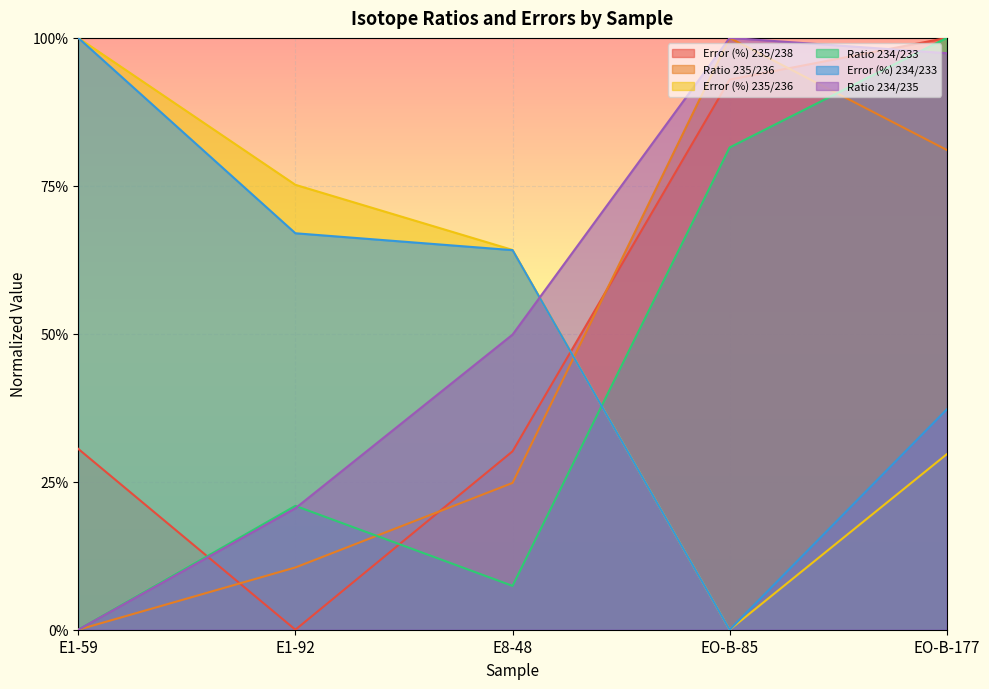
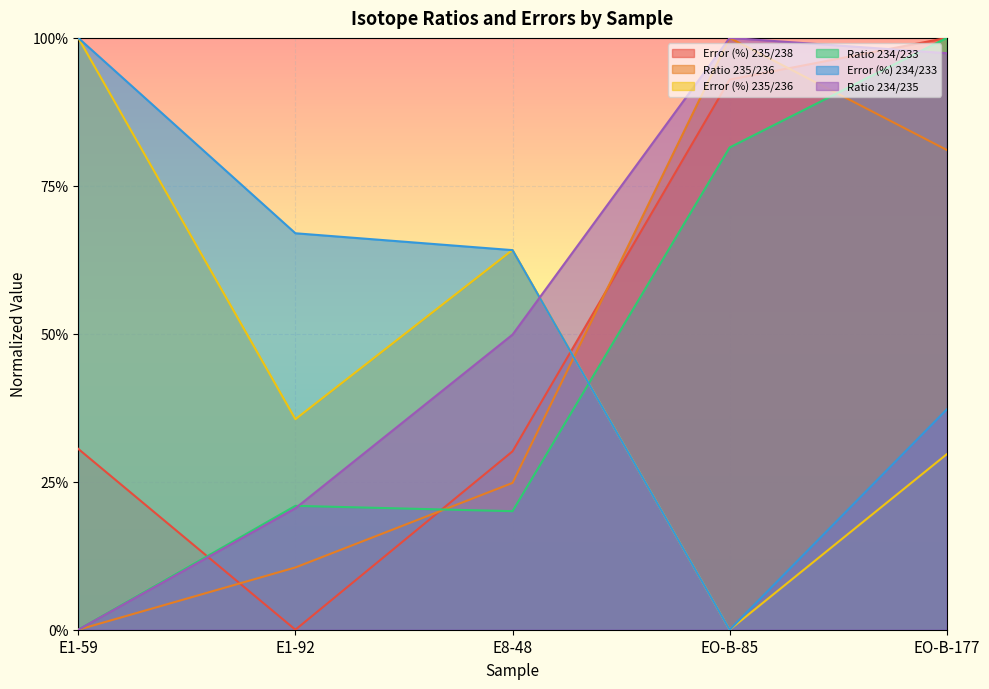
  {
    "Error (%) 235/236": {
-     "E1-92": "75%",
+     "E1-92": "36%",
      "EO-B-177": "30%"
    },
    "Ratio 234/233": {
-     "E8-48": "7%",
+     "E8-48": "20%",
      "EO-B-85": "81%"
    },
    "Error (%) 234/233": {
      "E1-92": "67%",
      "EO-B-177": "37%"
    },
    "Ratio 234/235": {
      "E8-48": "50%",
      "EO-B-177": "97%"
    }
  }
